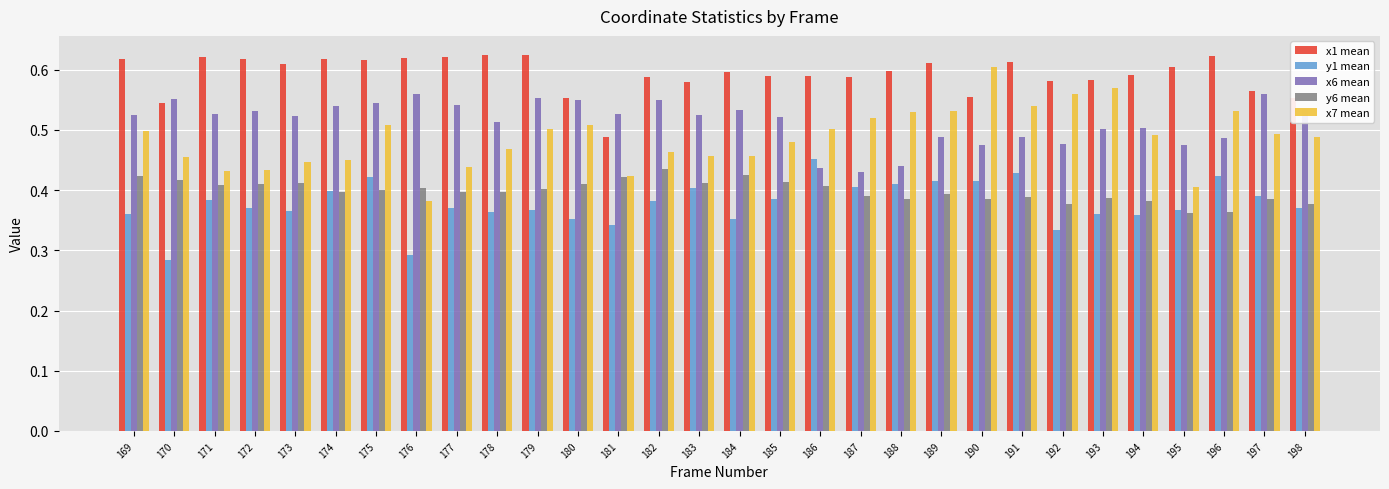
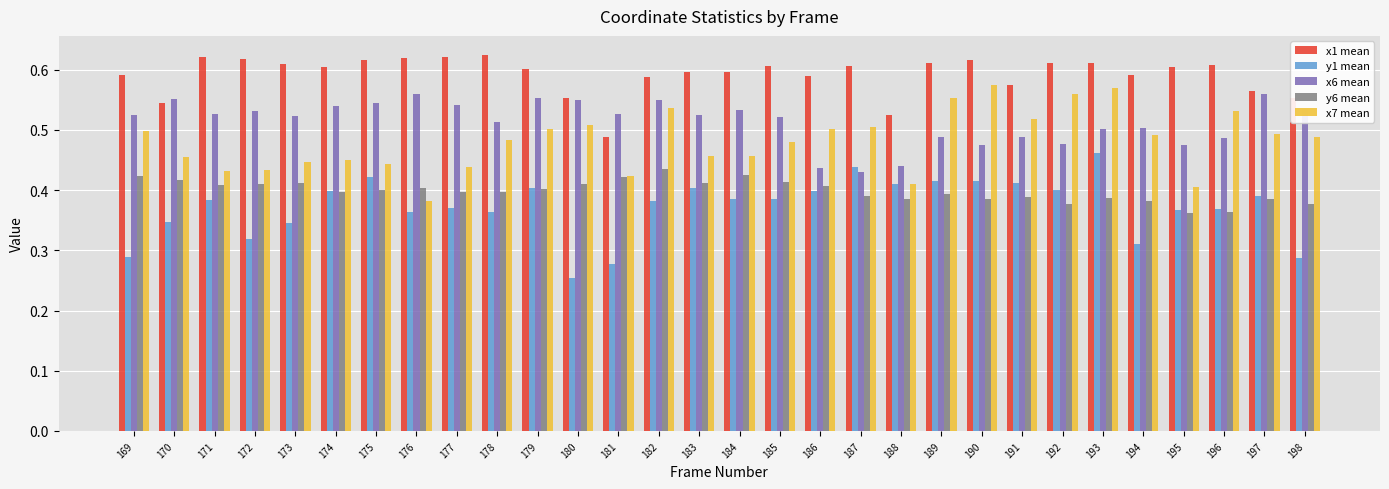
  {
    "x1 mean": {
-     "169": 0.62,
+     "169": 0.59,
      "170": 0.55,
      "171": 0.62,
      "172": 0.62,
      "173": 0.61,
-     "174": 0.62,
+     "174": 0.60,
      "175": 0.62,
      "176": 0.62,
      "177": 0.62,
      "178": 0.62,
-     "179": 0.62,
+     "179": 0.60,
      "180": 0.55,
      "181": 0.49,
      "182": 0.59,
-     "183": 0.58,
+     "183": 0.60,
      "184": 0.60,
-     "185": 0.59,
+     "185": 0.61,
      "186": 0.59,
-     "187": 0.59,
-     "188": 0.60,
+     "187": 0.61,
+     "188": 0.53,
      "189": 0.61,
-     "190": 0.56,
-     "191": 0.61,
-     "192": 0.58,
-     "193": 0.58,
+     "190": 0.62,
+     "191": 0.58,
+     "192": 0.61,
+     "193": 0.61,
      "194": 0.59,
      "195": 0.60,
-     "196": 0.62,
+     "196": 0.61,
      "197": 0.56
    },
    "y1 mean": {
-     "169": 0.36,
-     "170": 0.28,
+     "169": 0.29,
+     "170": 0.35,
      "171": 0.38,
-     "172": 0.37,
-     "173": 0.37,
+     "172": 0.32,
+     "173": 0.35,
      "174": 0.40,
      "175": 0.42,
-     "176": 0.29,
+     "176": 0.36,
      "177": 0.37,
      "178": 0.36,
-     "179": 0.37,
-     "180": 0.35,
-     "181": 0.34,
+     "179": 0.40,
+     "180": 0.25,
+     "181": 0.28,
      "182": 0.38,
      "183": 0.40,
-     "184": 0.35,
+     "184": 0.39,
      "185": 0.39,
-     "186": 0.45,
-     "187": 0.40,
+     "186": 0.40,
+     "187": 0.44,
      "188": 0.41,
      "189": 0.42,
      "190": 0.42,
-     "191": 0.43,
-     "192": 0.33,
-     "193": 0.36,
-     "194": 0.36,
+     "191": 0.41,
+     "192": 0.40,
+     "193": 0.46,
+     "194": 0.31,
      "195": 0.37,
-     "196": 0.42,
+     "196": 0.37,
      "197": 0.39,
-     "198": 0.37
+     "198": 0.29
    },
    "x7 mean": {
      "169": 0.50,
      "170": 0.46,
      "171": 0.43,
      "172": 0.43,
      "173": 0.45,
      "174": 0.45,
-     "175": 0.51,
+     "175": 0.44,
      "176": 0.38,
      "177": 0.44,
-     "178": 0.47,
+     "178": 0.48,
      "179": 0.50,
      "180": 0.51,
      "181": 0.42,
-     "182": 0.46,
+     "182": 0.54,
      "183": 0.46,
      "184": 0.46,
      "185": 0.48,
      "186": 0.50,
-     "187": 0.52,
-     "188": 0.53,
-     "189": 0.53,
-     "190": 0.60,
-     "191": 0.54,
+     "187": 0.50,
+     "188": 0.41,
+     "189": 0.55,
+     "190": 0.57,
+     "191": 0.52,
      "192": 0.56,
      "193": 0.57,
      "194": 0.49,
      "195": 0.40,
      "196": 0.53,
      "197": 0.49,
      "198": 0.49
    }
  }
